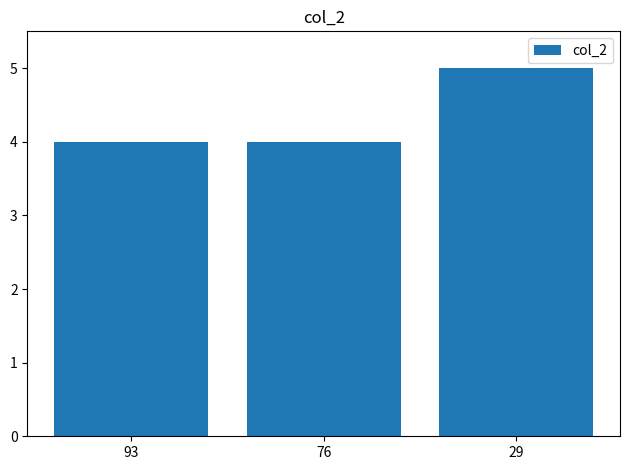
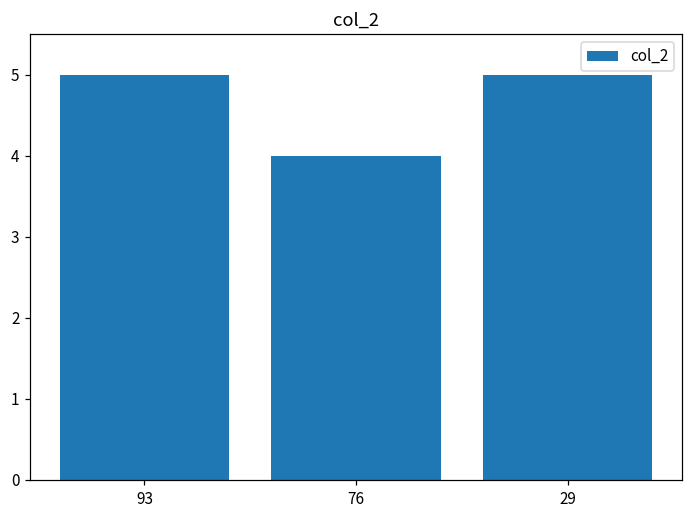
  {
-   "93": 4,
+   "93": 5,
    "76": 4,
    "29": 5
  }
